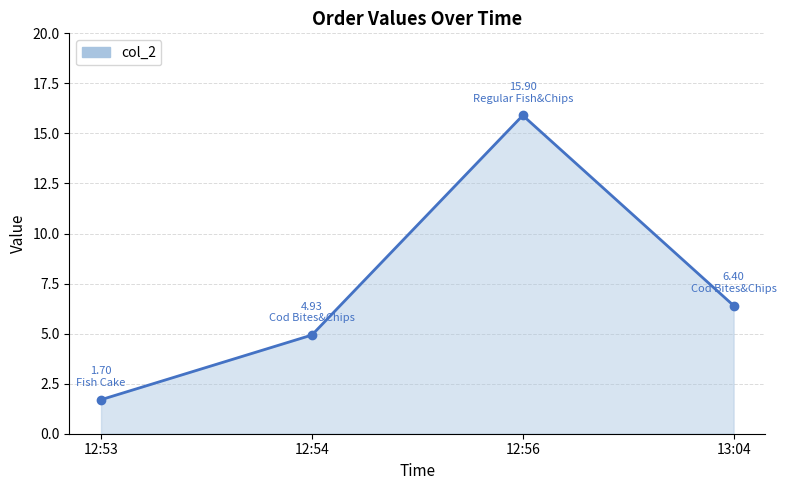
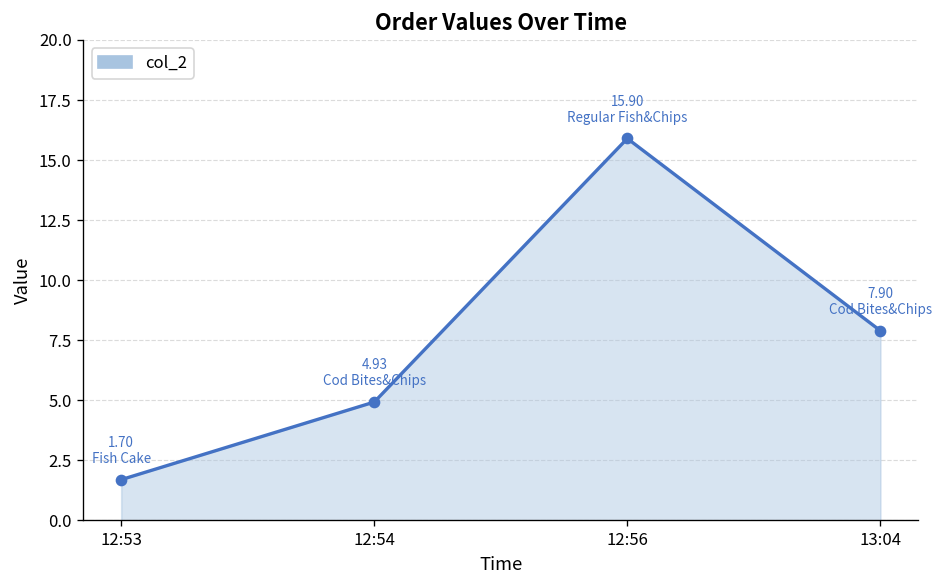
  {
    "12:53": 1.70,
    "12:54": 4.93,
    "12:56": 15.90,
-   "13:04": 6.40
+   "13:04": 7.90
  }
